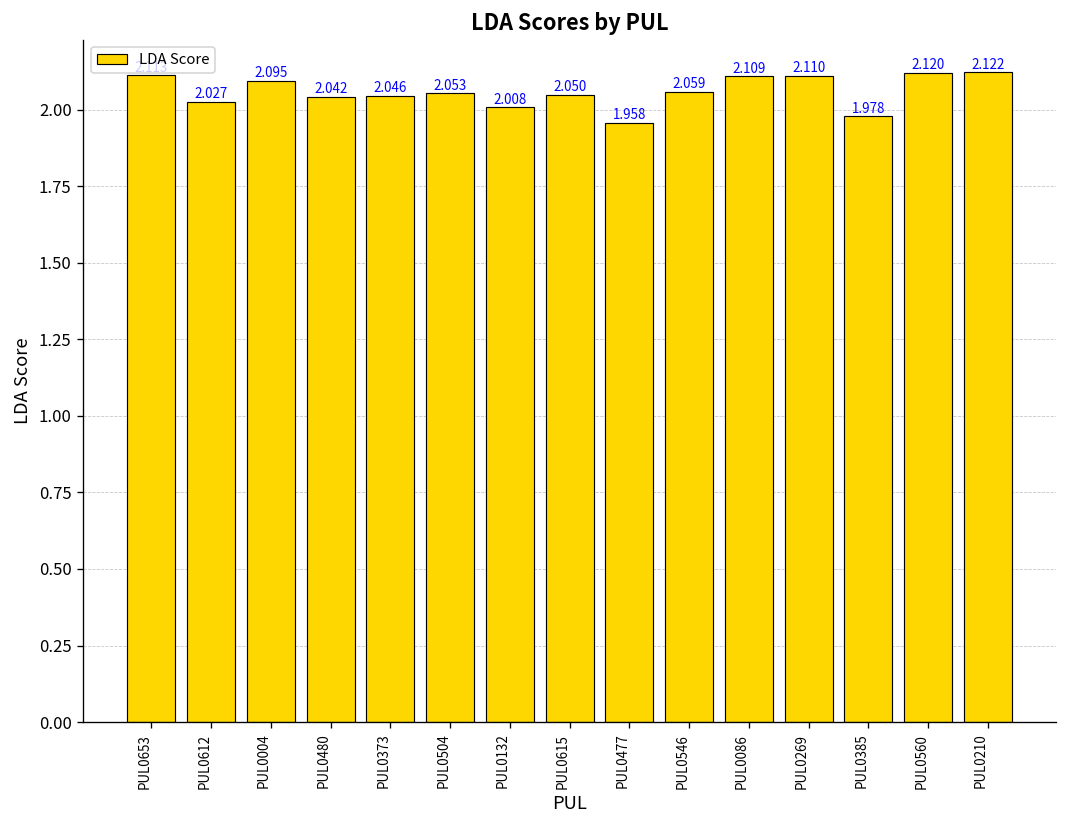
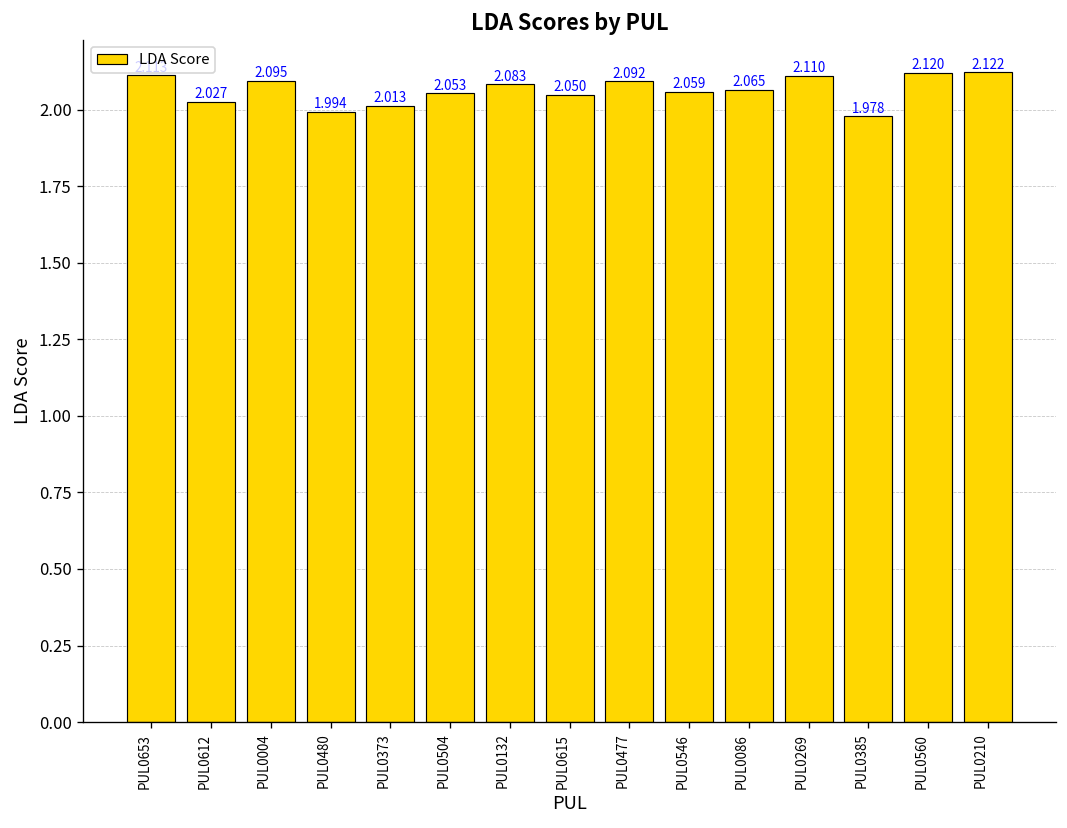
  {
    "PUL0612": 2.027,
    "PUL0004": 2.095,
-   "PUL0480": 2.042,
-   "PUL0373": 2.046,
+   "PUL0480": 1.994,
+   "PUL0373": 2.013,
    "PUL0504": 2.053,
-   "PUL0132": 2.008,
+   "PUL0132": 2.083,
    "PUL0615": 2.050,
-   "PUL0477": 1.958,
+   "PUL0477": 2.092,
    "PUL0546": 2.059,
-   "PUL0086": 2.109,
+   "PUL0086": 2.065,
    "PUL0269": 2.110,
    "PUL0385": 1.978,
    "PUL0560": 2.120,
    "PUL0210": 2.122
  }
